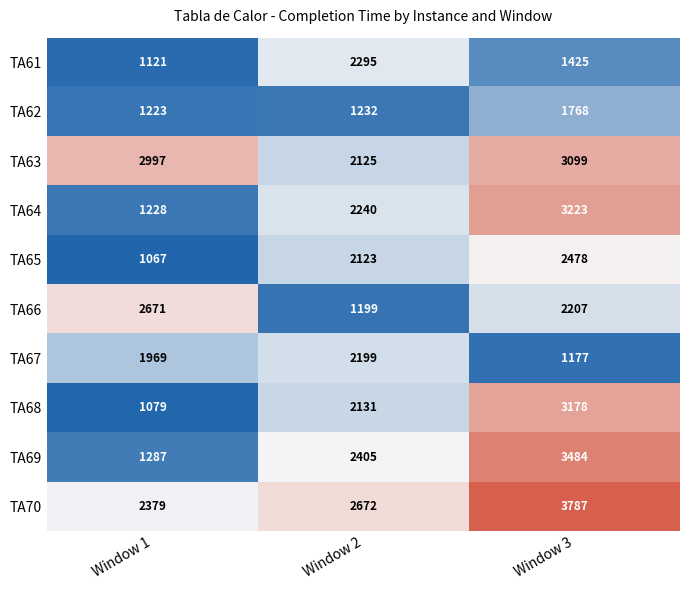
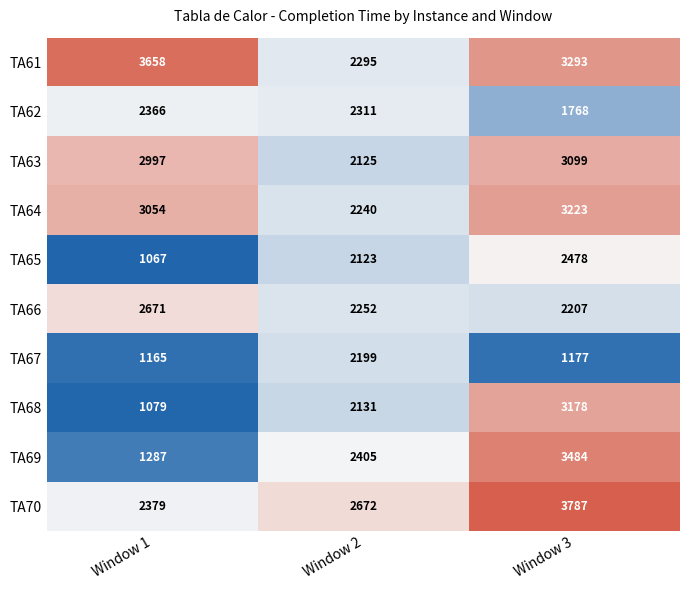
  {
    "TA61": {
-     "Window 1": 1121,
+     "Window 1": 3658,
      "Window 2": 2295,
-     "Window 3": 1425
+     "Window 3": 3293
    },
    "TA62": {
-     "Window 1": 1223,
-     "Window 2": 1232,
+     "Window 1": 2366,
+     "Window 2": 2311,
      "Window 3": 1768
    },
    "TA63": {
      "Window 1": 2997,
      "Window 2": 2125,
      "Window 3": 3099
    },
    "TA64": {
-     "Window 1": 1228,
+     "Window 1": 3054,
      "Window 2": 2240,
      "Window 3": 3223
    },
    "TA65": {
      "Window 1": 1067,
      "Window 2": 2123,
      "Window 3": 2478
    },
    "TA66": {
      "Window 1": 2671,
-     "Window 2": 1199,
+     "Window 2": 2252,
      "Window 3": 2207
    },
    "TA67": {
-     "Window 1": 1969,
+     "Window 1": 1165,
      "Window 2": 2199,
      "Window 3": 1177
    },
    "TA68": {
      "Window 1": 1079,
      "Window 2": 2131,
      "Window 3": 3178
    },
    "TA69": {
      "Window 1": 1287,
      "Window 2": 2405,
      "Window 3": 3484
    },
    "TA70": {
      "Window 1": 2379,
      "Window 2": 2672,
      "Window 3": 3787
    }
  }
